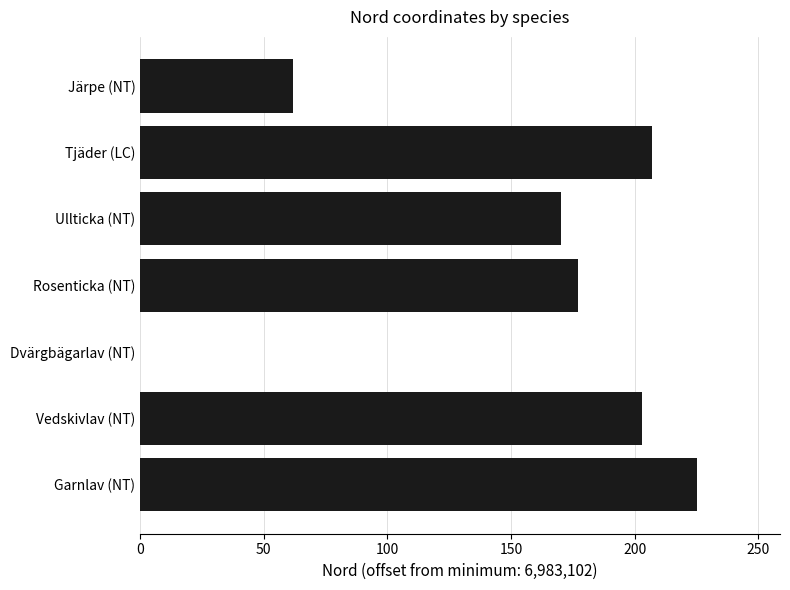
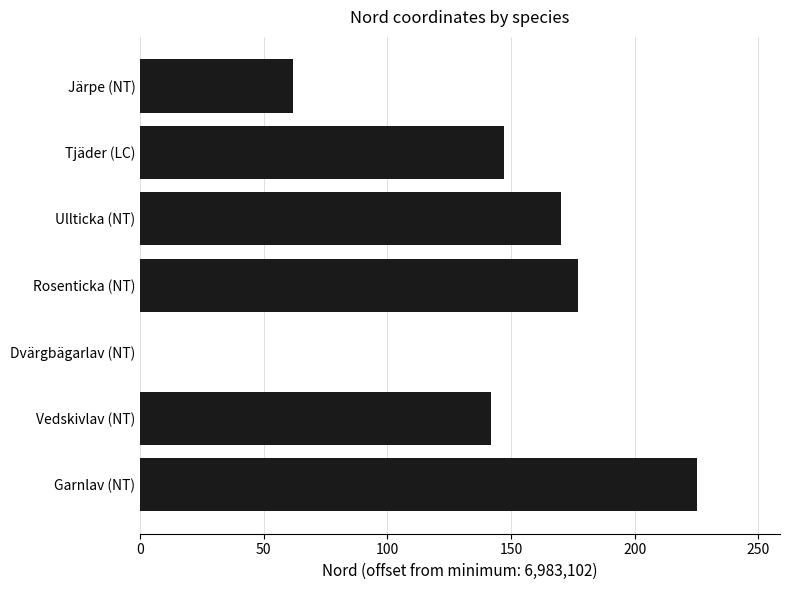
  {
    "Järpe (NT)": 62,
-   "Tjäder (LC)": 207,
+   "Tjäder (LC)": 147,
    "Ullticka (NT)": 170,
    "Rosenticka (NT)": 177,
    "Dvärgbägarlav (NT)": 0,
-   "Vedskivlav (NT)": 203,
+   "Vedskivlav (NT)": 142,
    "Garnlav (NT)": 225
  }
